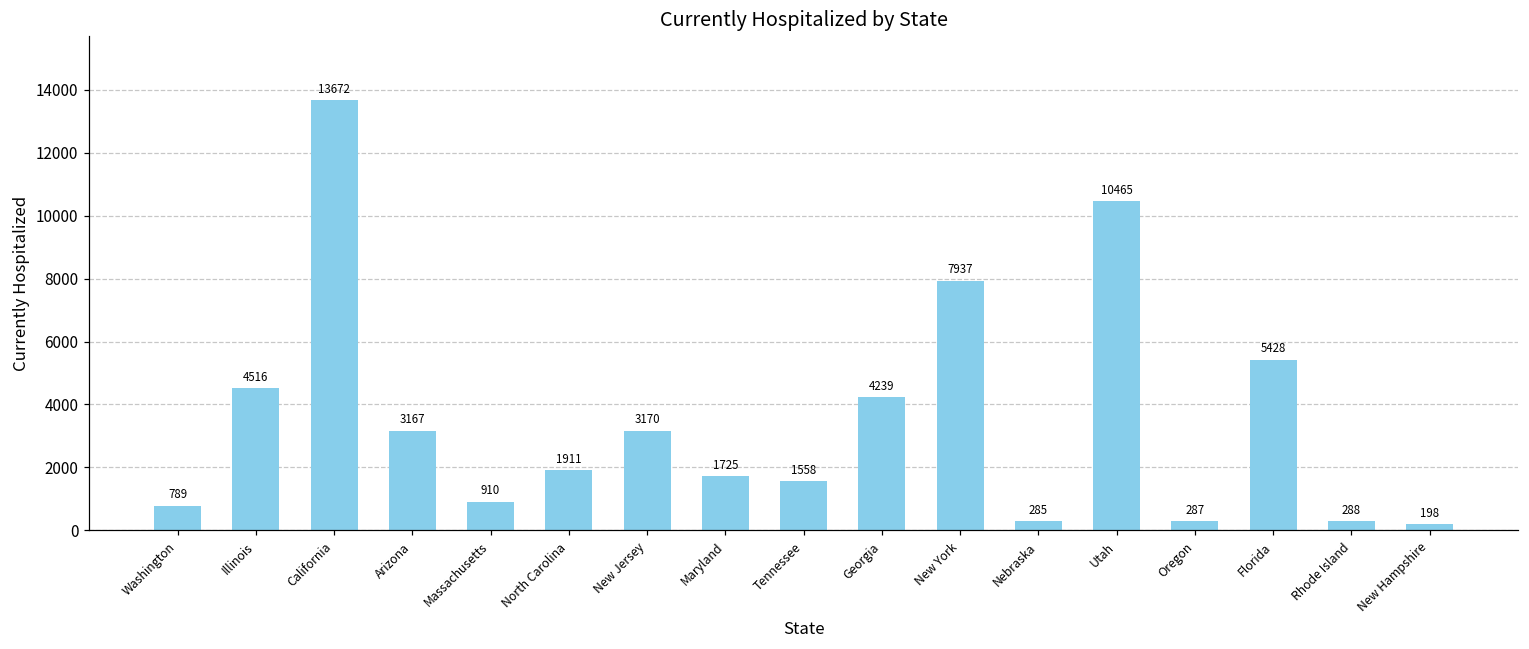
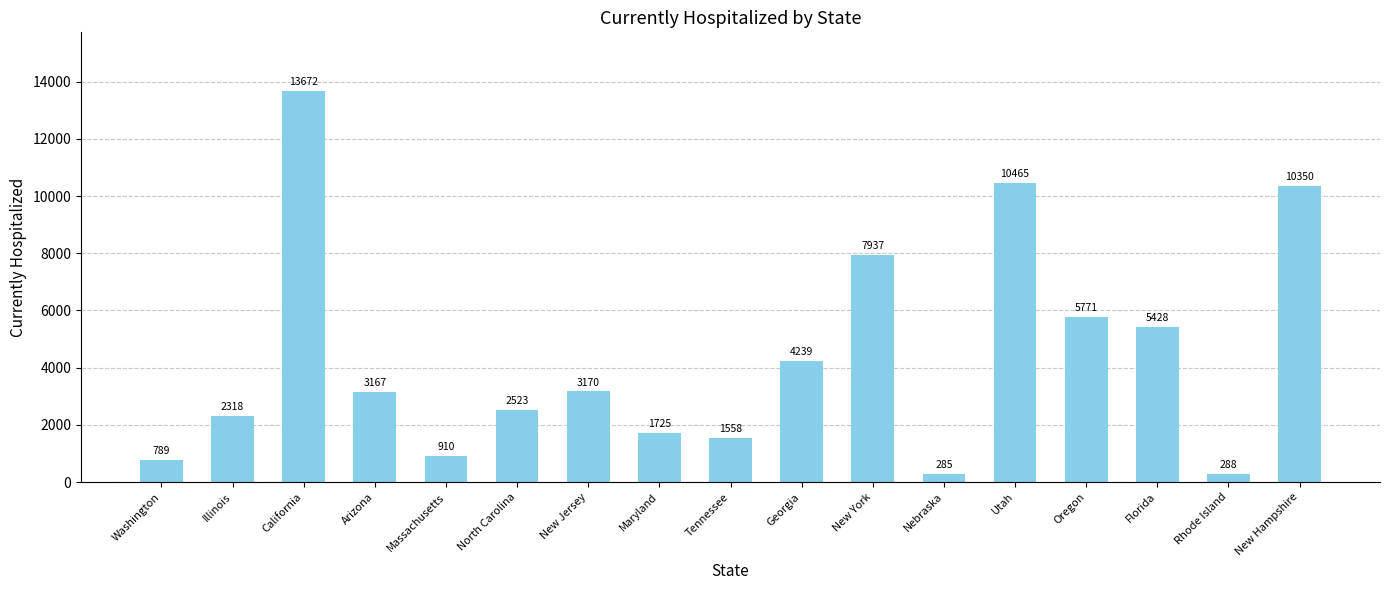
  {
    "Washington": 789,
-   "Illinois": 4516,
+   "Illinois": 2318,
    "California": 13672,
    "Arizona": 3167,
    "Massachusetts": 910,
-   "North Carolina": 1911,
+   "North Carolina": 2523,
    "New Jersey": 3170,
    "Maryland": 1725,
    "Tennessee": 1558,
    "Georgia": 4239,
    "New York": 7937,
    "Nebraska": 285,
    "Utah": 10465,
-   "Oregon": 287,
+   "Oregon": 5771,
    "Florida": 5428,
    "Rhode Island": 288,
-   "New Hampshire": 198
+   "New Hampshire": 10350
  }
